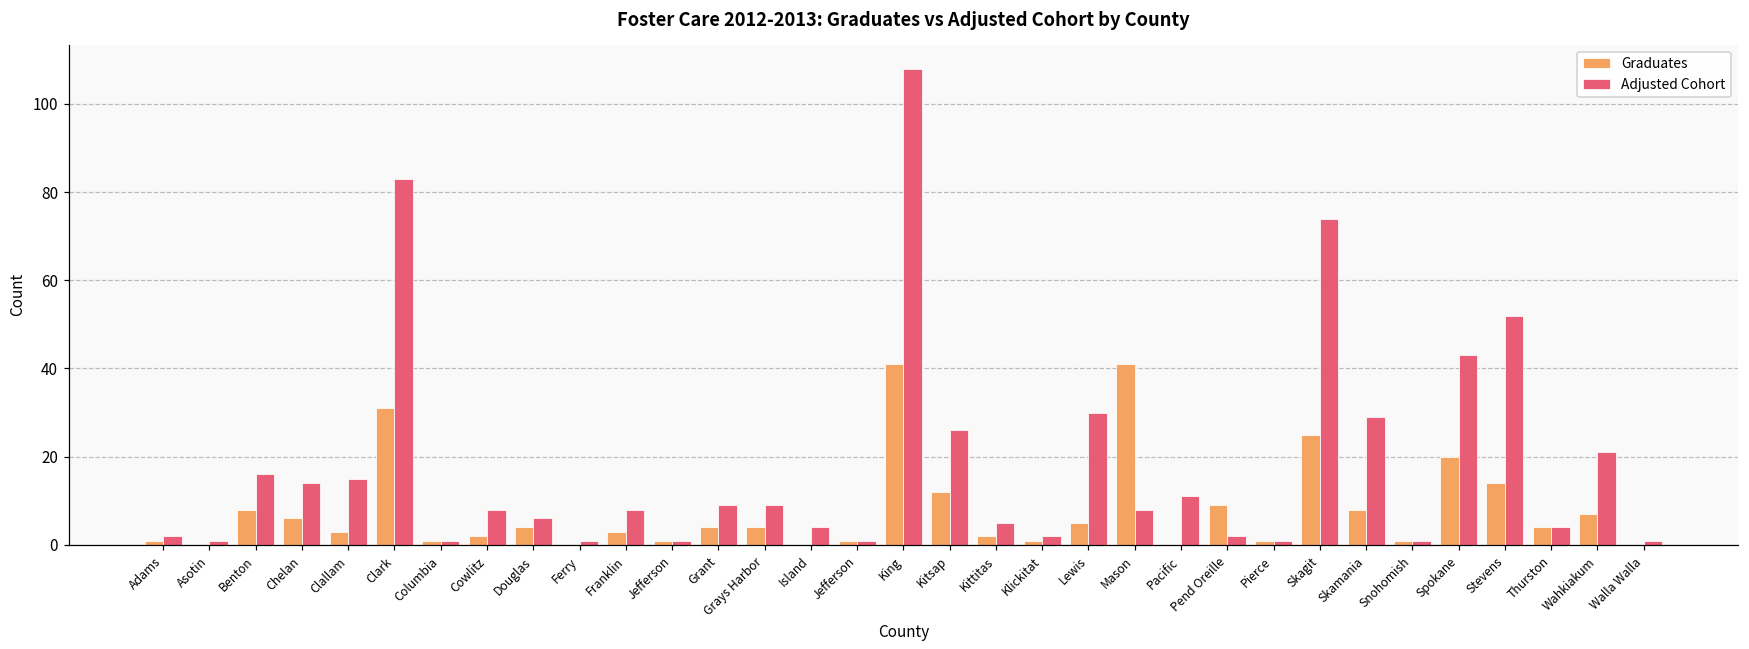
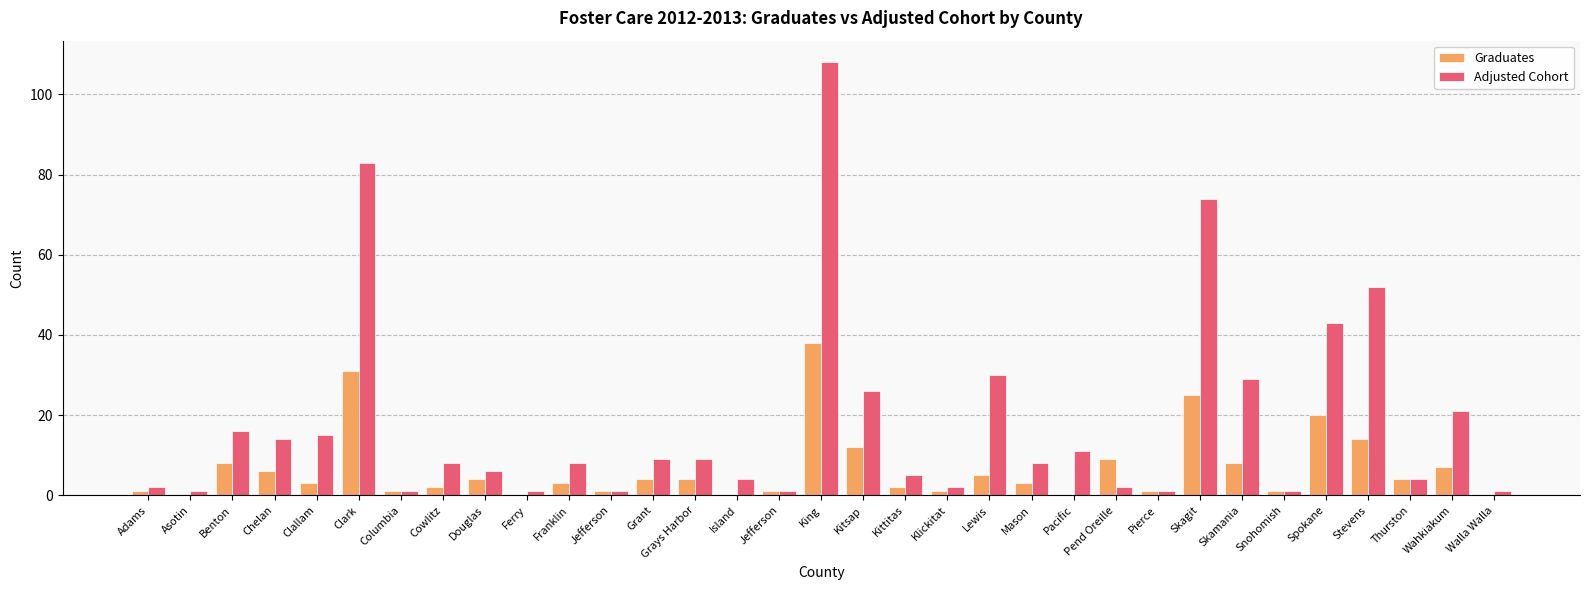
  {
    "Graduates": {
      "Adams": 1,
      "Asotin": 0,
      "Benton": 8,
      "Chelan": 6,
      "Clallam": 3,
      "Clark": 31,
      "Columbia": 1,
      "Cowlitz": 2,
      "Douglas": 4,
      "Ferry": 0,
      "Franklin": 3,
      "Grant": 4,
      "Grays Harbor": 4,
      "Island": 0,
-     "King": 41,
+     "King": 38,
      "Kitsap": 12,
      "Kittitas": 2,
      "Klickitat": 1,
      "Lewis": 5,
-     "Mason": 41,
+     "Mason": 3,
      "Pacific": 0,
      "Pend Oreille": 9,
      "Pierce": 1,
      "Skagit": 25,
      "Skamania": 8,
      "Snohomish": 1,
      "Spokane": 20,
      "Stevens": 14,
      "Thurston": 4,
      "Wahkiakum": 7,
      "Walla Walla": 0
    },
    "Adjusted Cohort": {
      "Adams": 2,
      "Asotin": 1,
      "Benton": 16,
      "Chelan": 14,
      "Clallam": 15,
      "Clark": 83,
      "Columbia": 1,
      "Cowlitz": 8,
      "Douglas": 6,
      "Ferry": 1,
      "Franklin": 8,
      "Grant": 9,
      "Grays Harbor": 9,
      "Island": 4,
      "King": 108,
      "Kitsap": 26,
      "Kittitas": 5,
      "Klickitat": 2,
      "Lewis": 30,
      "Mason": 8,
      "Pacific": 11,
      "Pend Oreille": 2,
      "Pierce": 1,
      "Skagit": 74,
      "Skamania": 29,
      "Snohomish": 1,
      "Spokane": 43,
      "Stevens": 52,
      "Thurston": 4,
      "Wahkiakum": 21,
      "Walla Walla": 1
    }
  }
